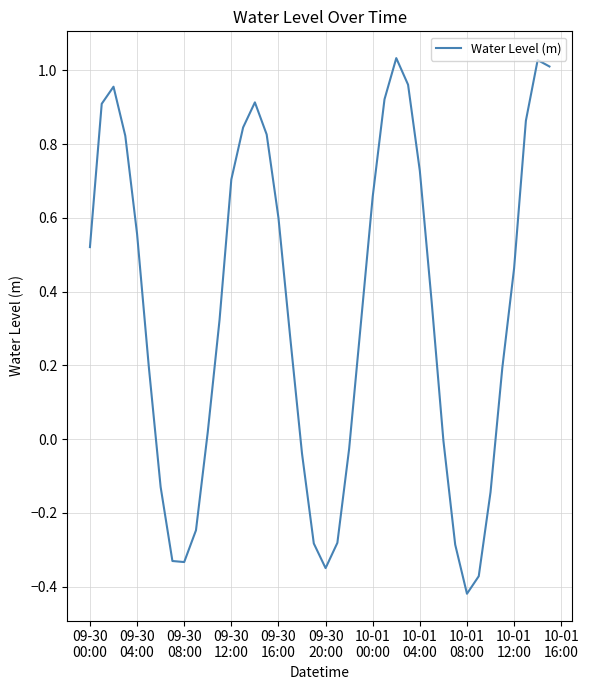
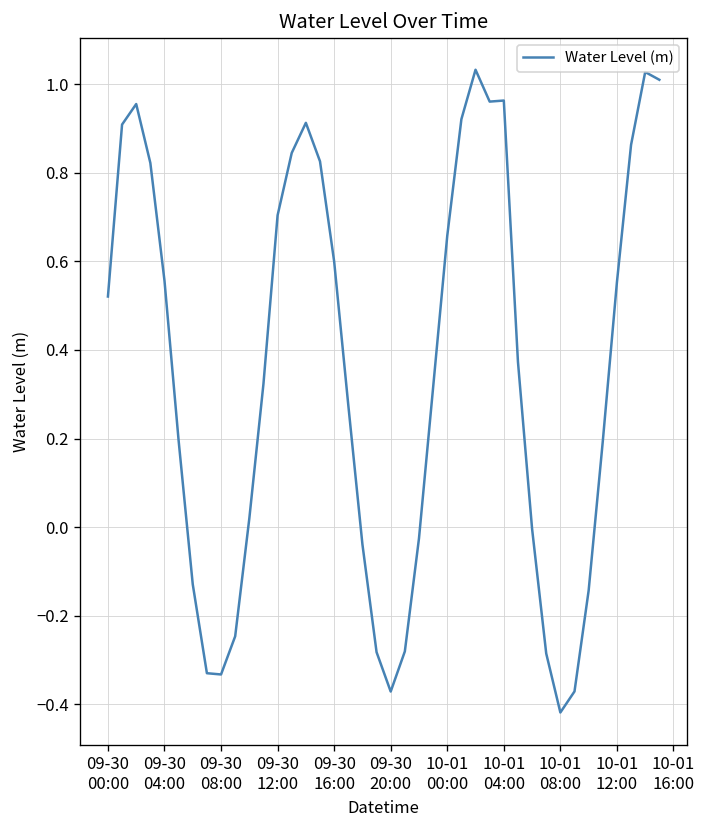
  {
    "09-30 00:00": 0.52,
    "09-30 04:00": 0.56,
    "09-30 08:00": -0.33,
    "09-30 12:00": 0.70,
    "09-30 16:00": 0.60,
-   "09-30 20:00": -0.35,
+   "09-30 20:00": -0.37,
    "10-01 00:00": 0.66,
-   "10-01 04:00": 0.73,
+   "10-01 04:00": 0.96,
    "10-01 08:00": -0.42,
-   "10-01 12:00": 0.46
+   "10-01 12:00": 0.55
  }
